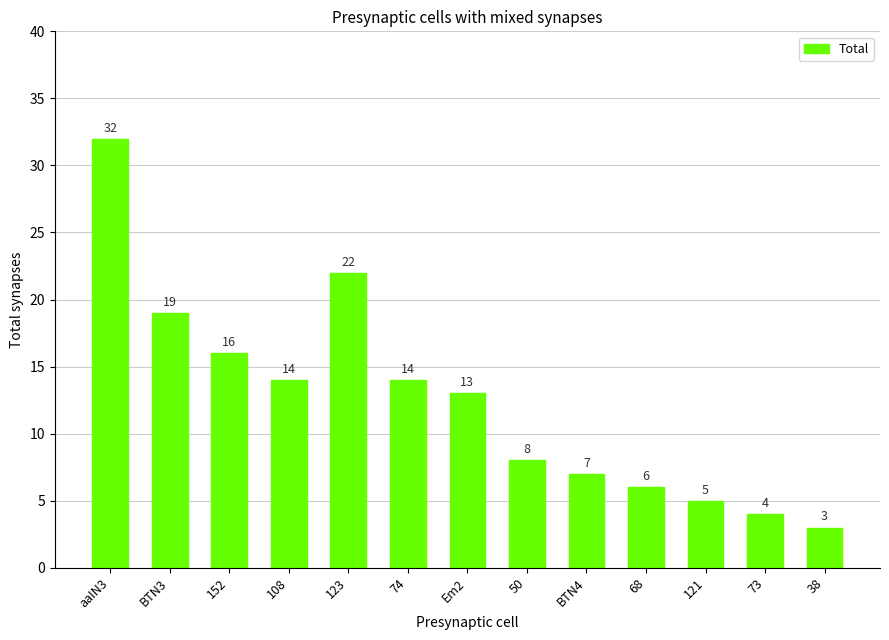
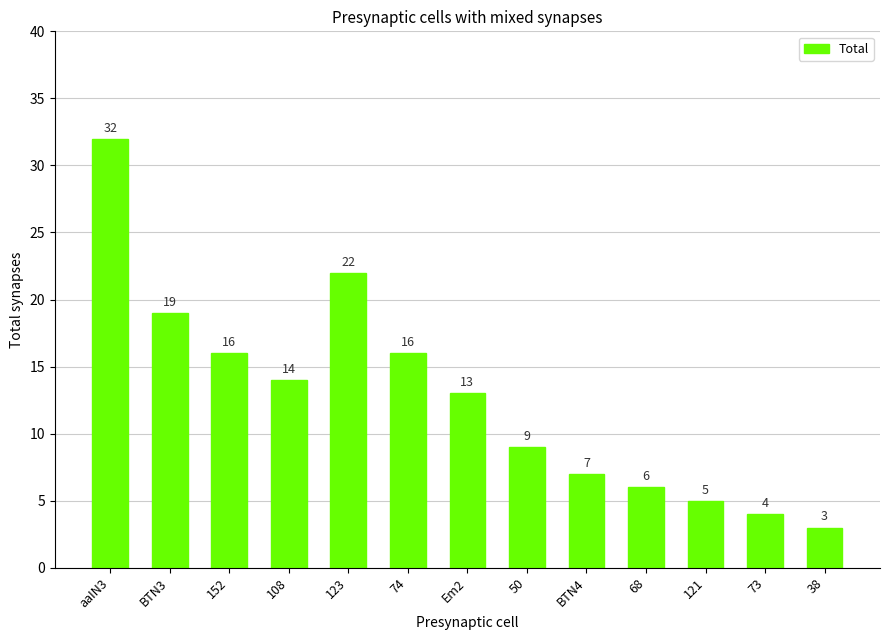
  {
    "aaIN3": 32,
    "BTN3": 19,
    "152": 16,
    "108": 14,
    "123": 22,
-   "74": 14,
+   "74": 16,
    "Em2": 13,
-   "50": 8,
+   "50": 9,
    "BTN4": 7,
    "68": 6,
    "121": 5,
    "73": 4,
    "38": 3
  }
